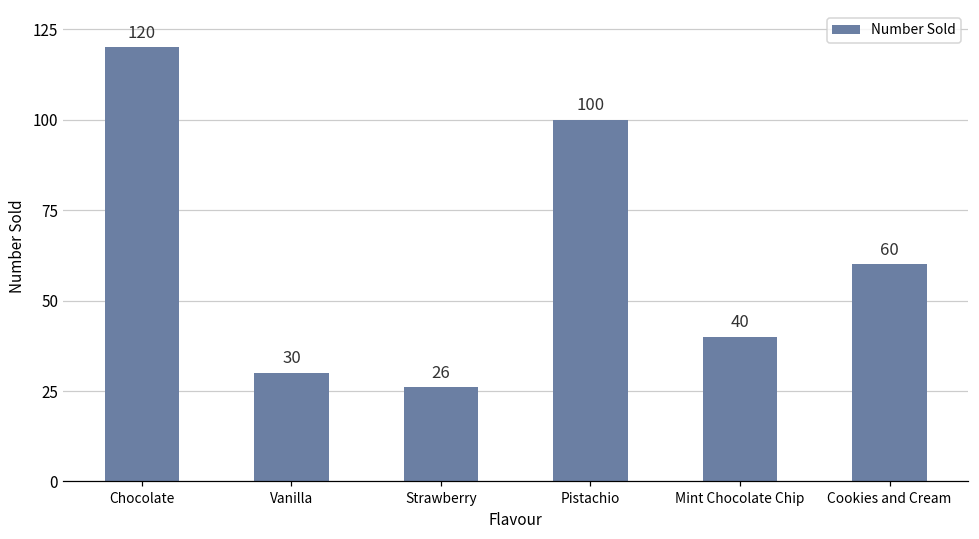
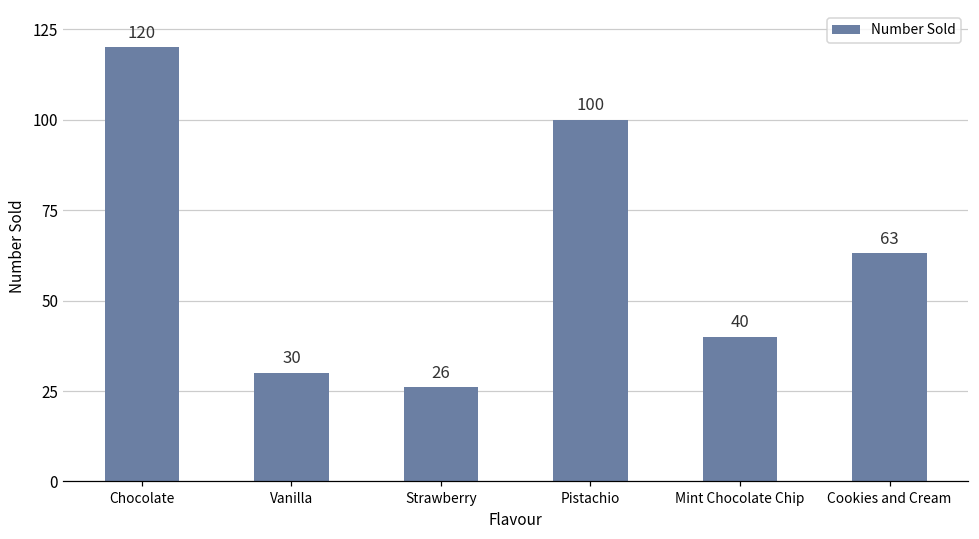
  {
    "Chocolate": 120,
    "Vanilla": 30,
    "Strawberry": 26,
    "Pistachio": 100,
    "Mint Chocolate Chip": 40,
-   "Cookies and Cream": 60
+   "Cookies and Cream": 63
  }
